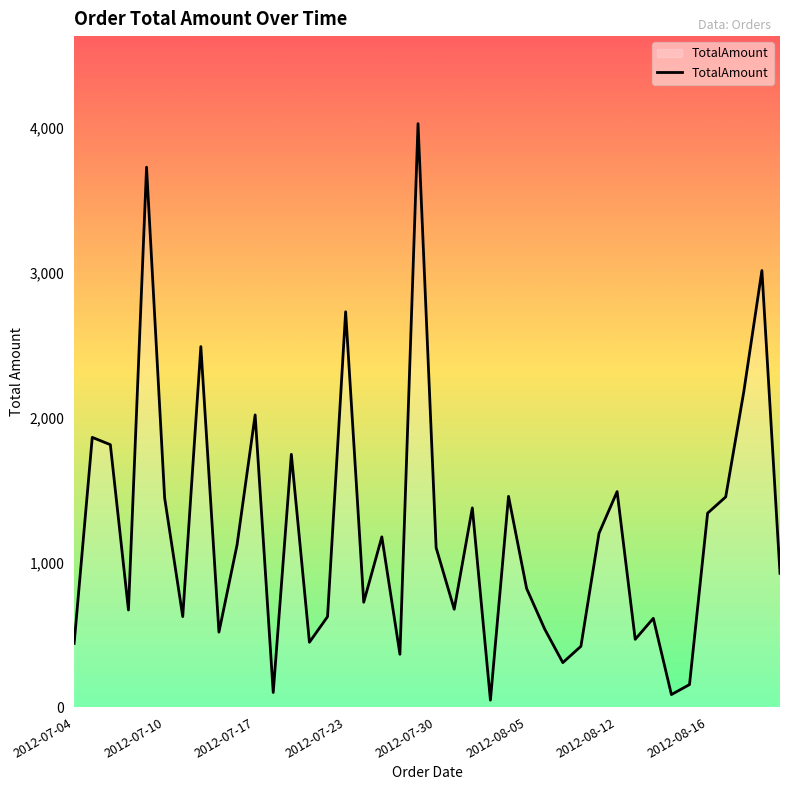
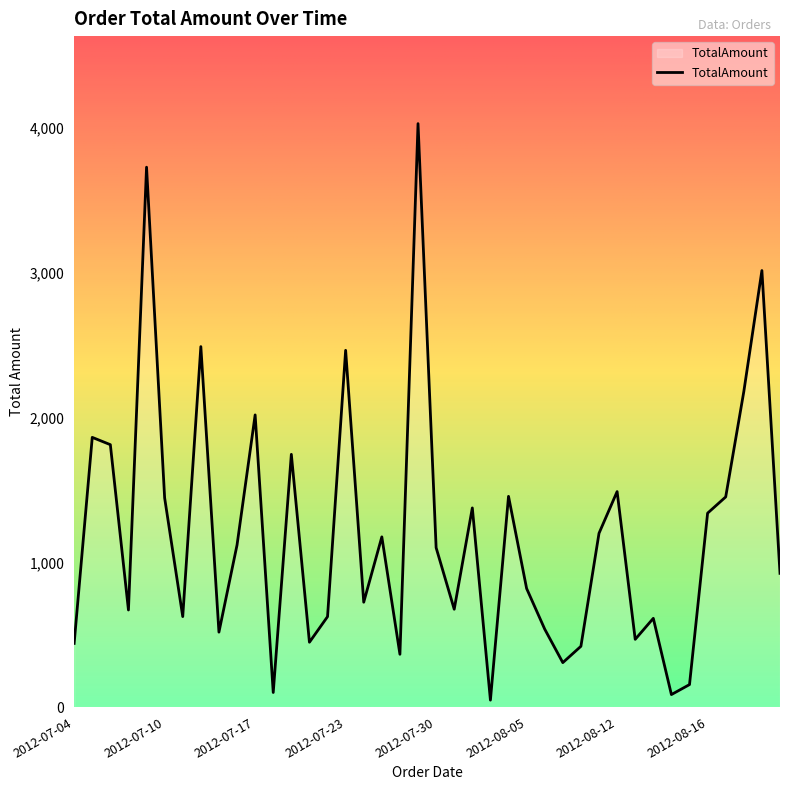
  {
    "2012-07-04": "440",
    "2012-07-10": "1,440",
    "2012-07-17": "2,020",
-   "2012-07-23": "2,730",
+   "2012-07-23": "2,460",
    "2012-07-30": "1,100",
    "2012-08-05": "820",
    "2012-08-12": "1,490",
    "2012-08-16": "1,340"
  }
